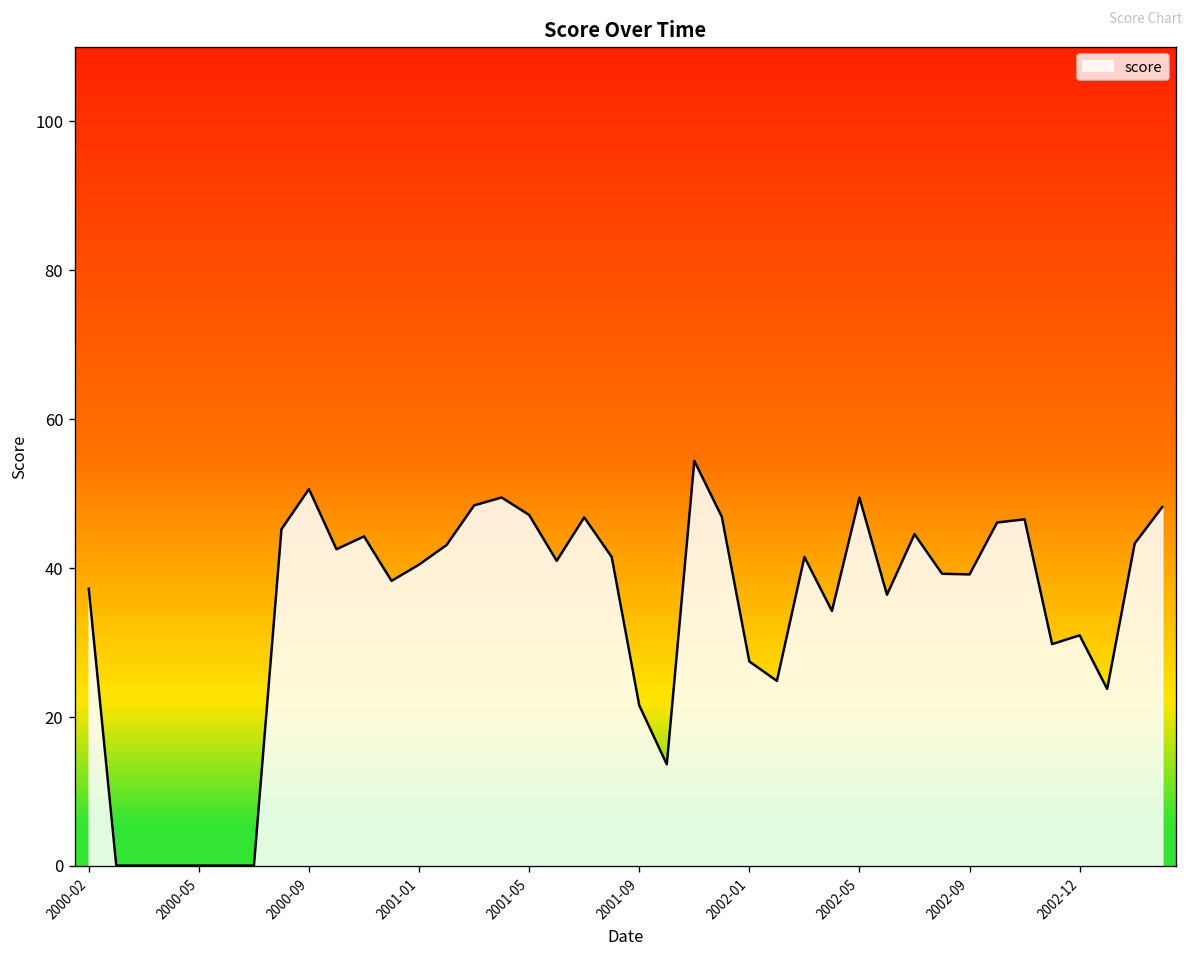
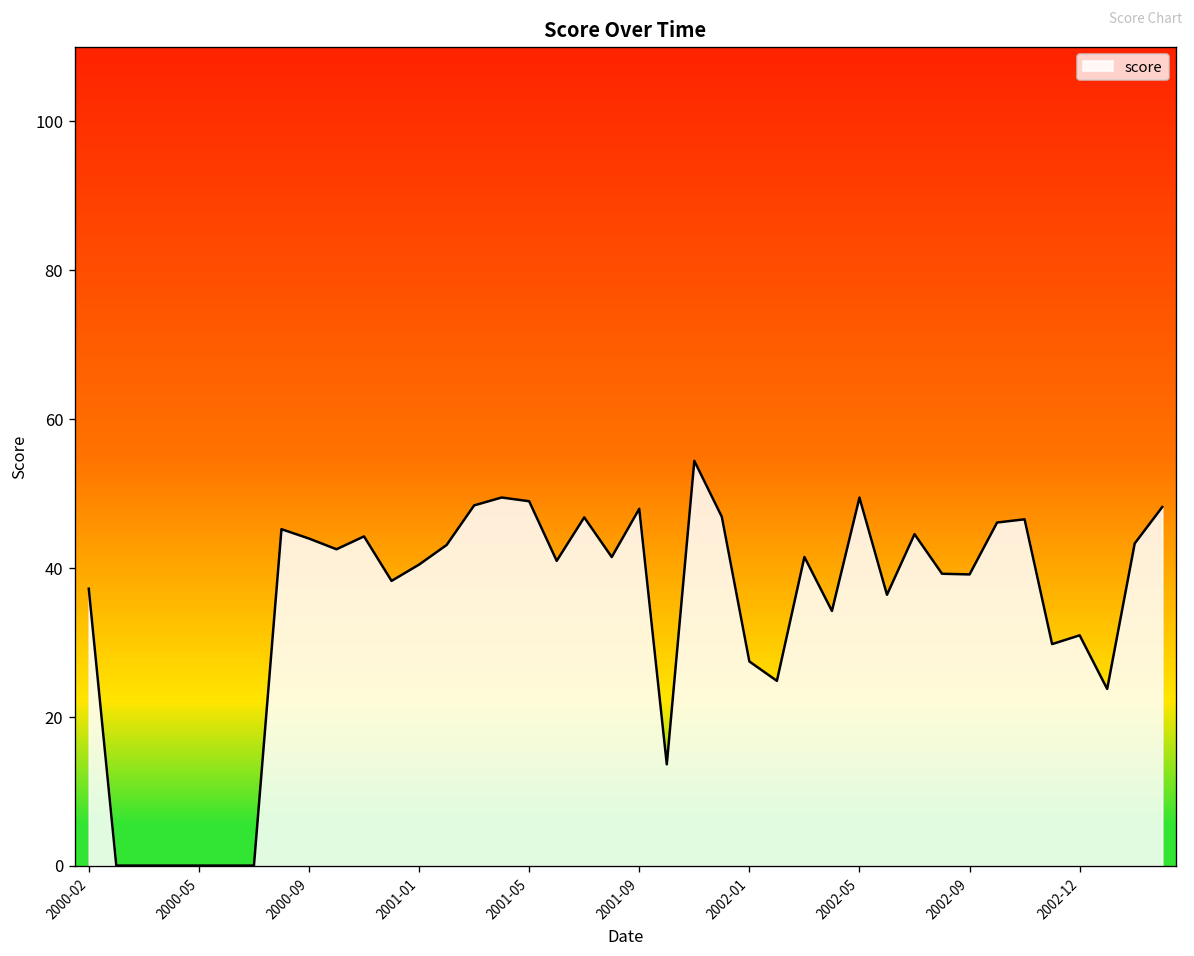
  {
    "2000-02": 37,
    "2000-05": 0,
-   "2000-09": 51,
+   "2000-09": 44,
    "2001-01": 40,
-   "2001-05": 47,
-   "2001-09": 22,
+   "2001-05": 49,
+   "2001-09": 48,
    "2002-01": 27,
    "2002-05": 49,
    "2002-09": 39,
    "2002-12": 31
  }
